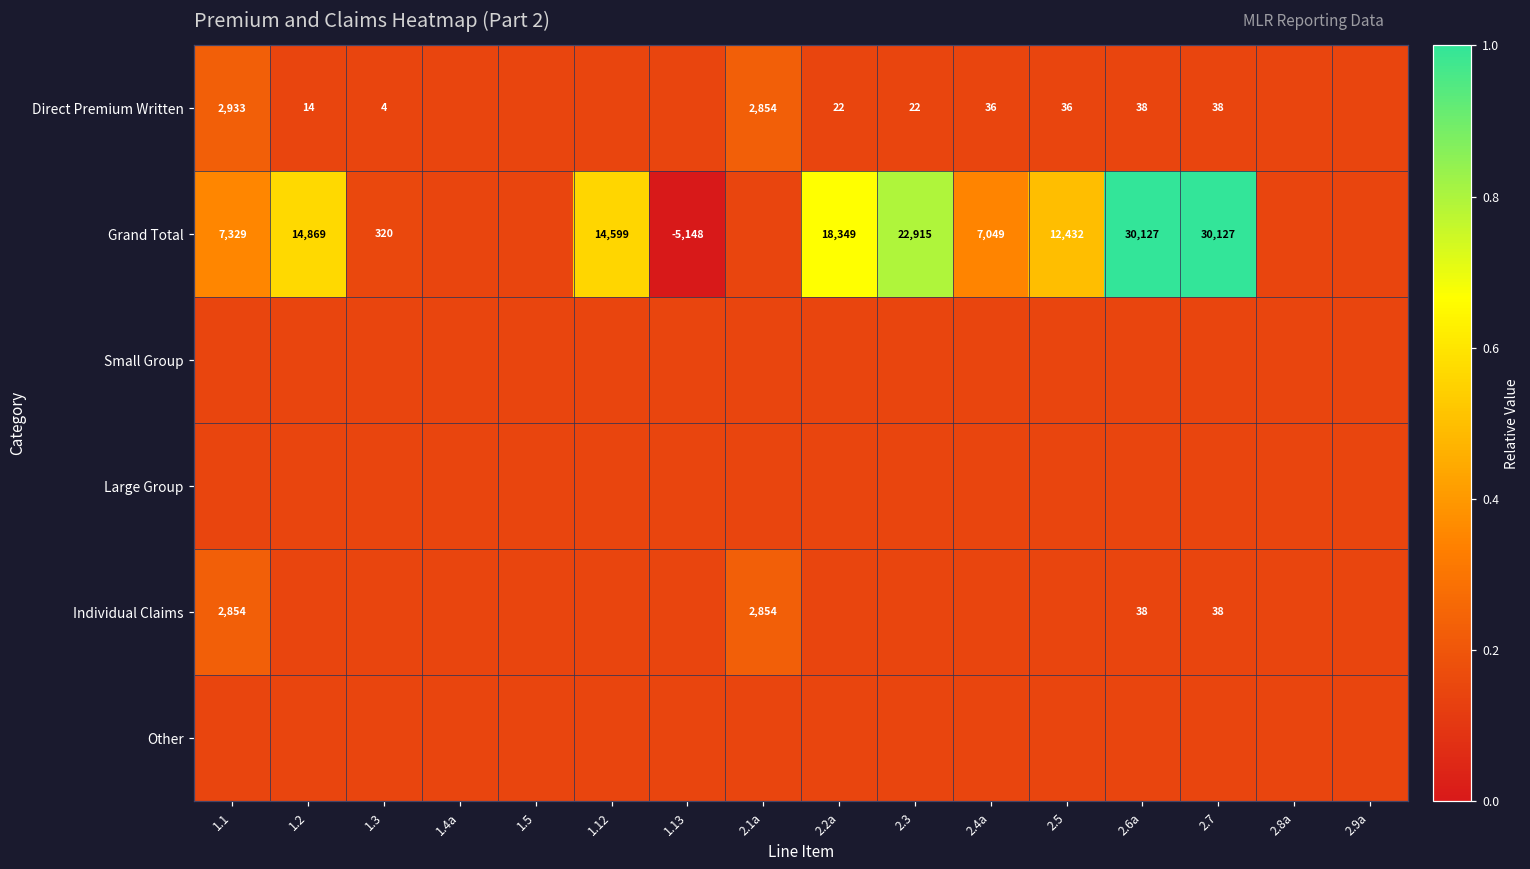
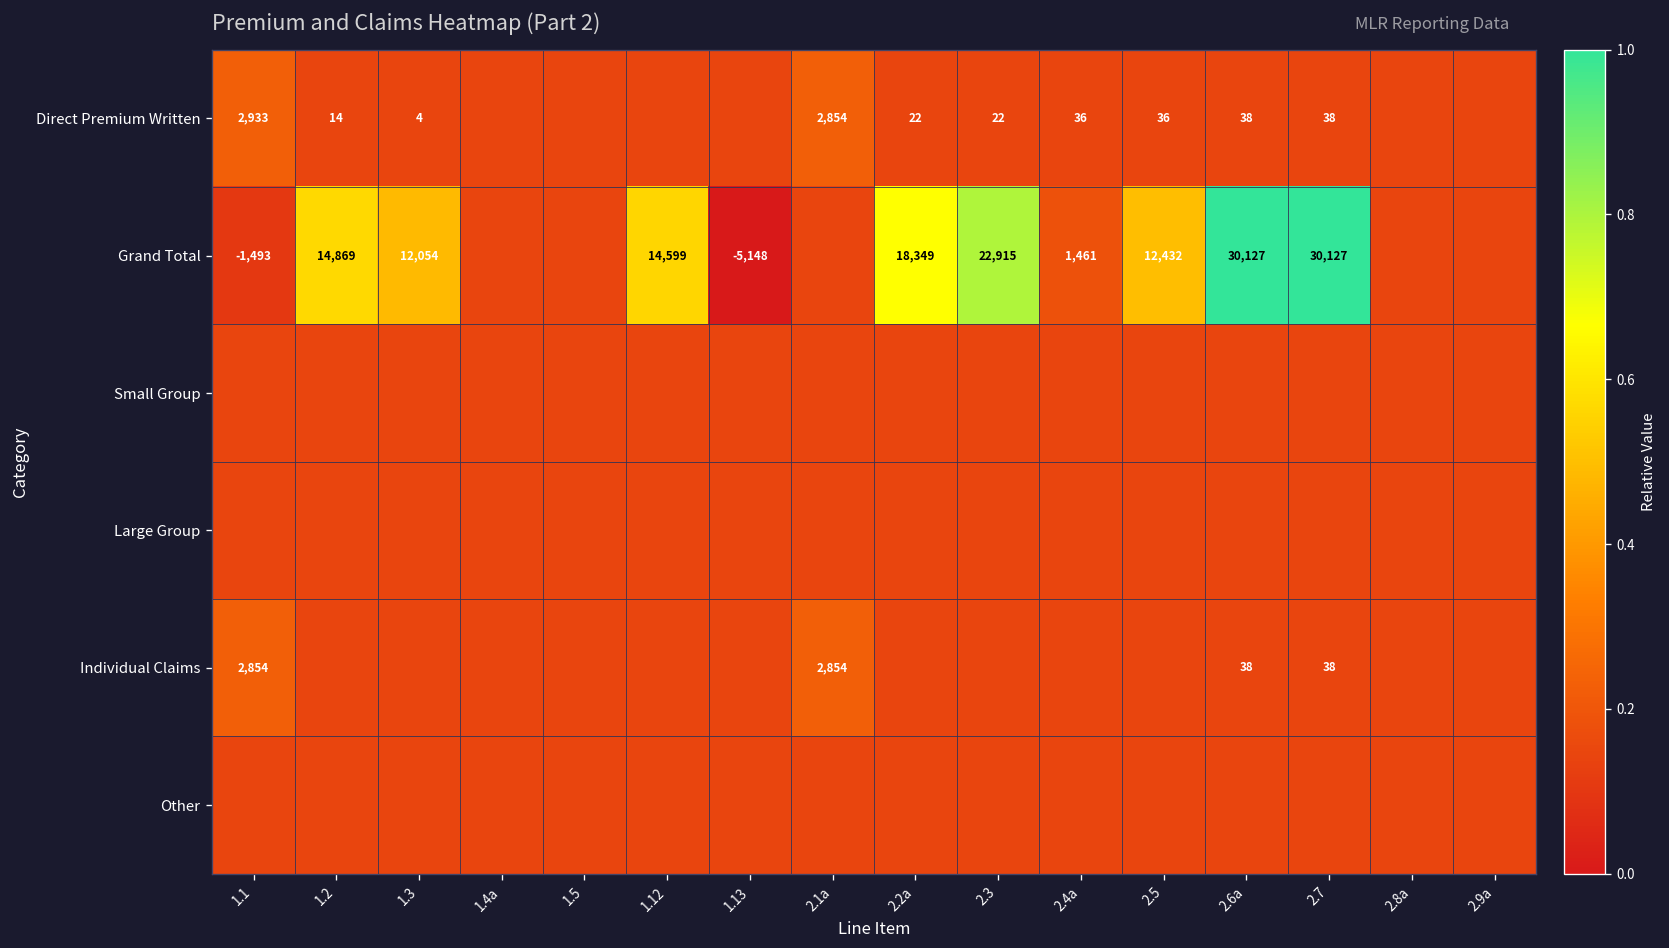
  {
    "Direct Premium Written": {
      "1.1": "2,933",
      "1.2": "14",
      "1.3": "4",
      "2.1a": "2,854",
      "2.2a": "22",
      "2.3": "22",
      "2.4a": "36",
      "2.5": "36",
      "2.6a": "38",
      "2.7": "38"
    },
    "Grand Total": {
-     "1.1": "7,329",
+     "1.1": "-1,493",
      "1.2": "14,869",
-     "1.3": "320",
+     "1.3": "12,054",
      "1.12": "14,599",
      "1.13": "-5,148",
      "2.2a": "18,349",
      "2.3": "22,915",
-     "2.4a": "7,049",
+     "2.4a": "1,461",
      "2.5": "12,432",
      "2.6a": "30,127",
      "2.7": "30,127"
    },
    "Individual Claims": {
      "1.1": "2,854",
      "2.1a": "2,854",
      "2.6a": "38",
      "2.7": "38"
    }
  }
